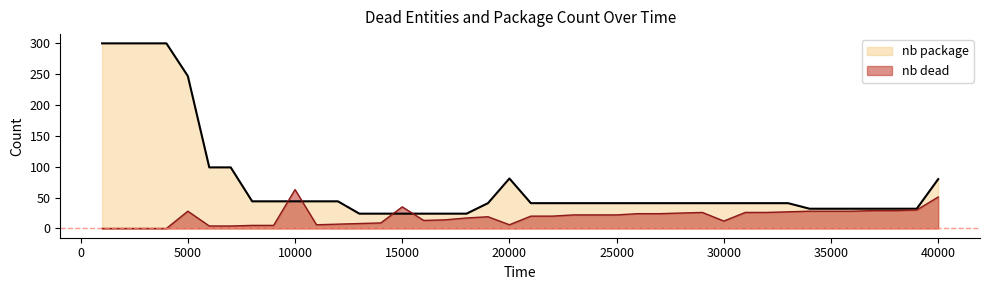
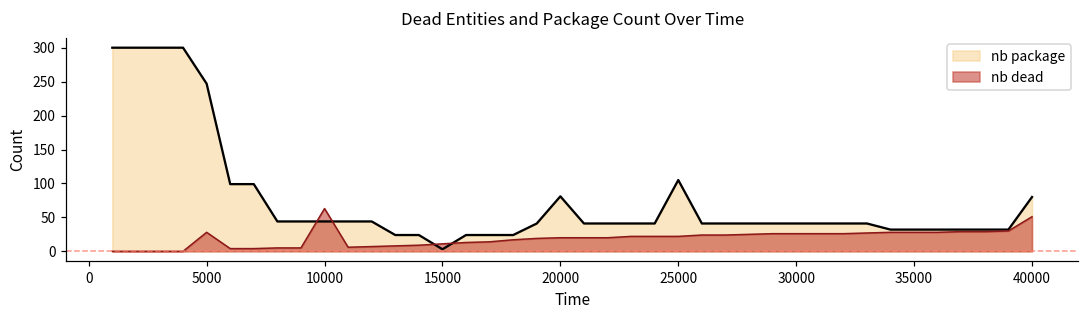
  {
    "nb package": {
      "5000": 250,
      "10000": 40,
-     "15000": 20,
+     "15000": 0,
      "20000": 80,
-     "25000": 40,
+     "25000": 110,
      "30000": 40,
      "40000": 80
    },
    "nb dead": {
      "5000": 30,
      "10000": 60,
-     "15000": 40,
-     "20000": 10,
+     "15000": 10,
+     "20000": 20,
      "25000": 20,
-     "30000": 10,
+     "30000": 30,
      "40000": 50
    }
  }
